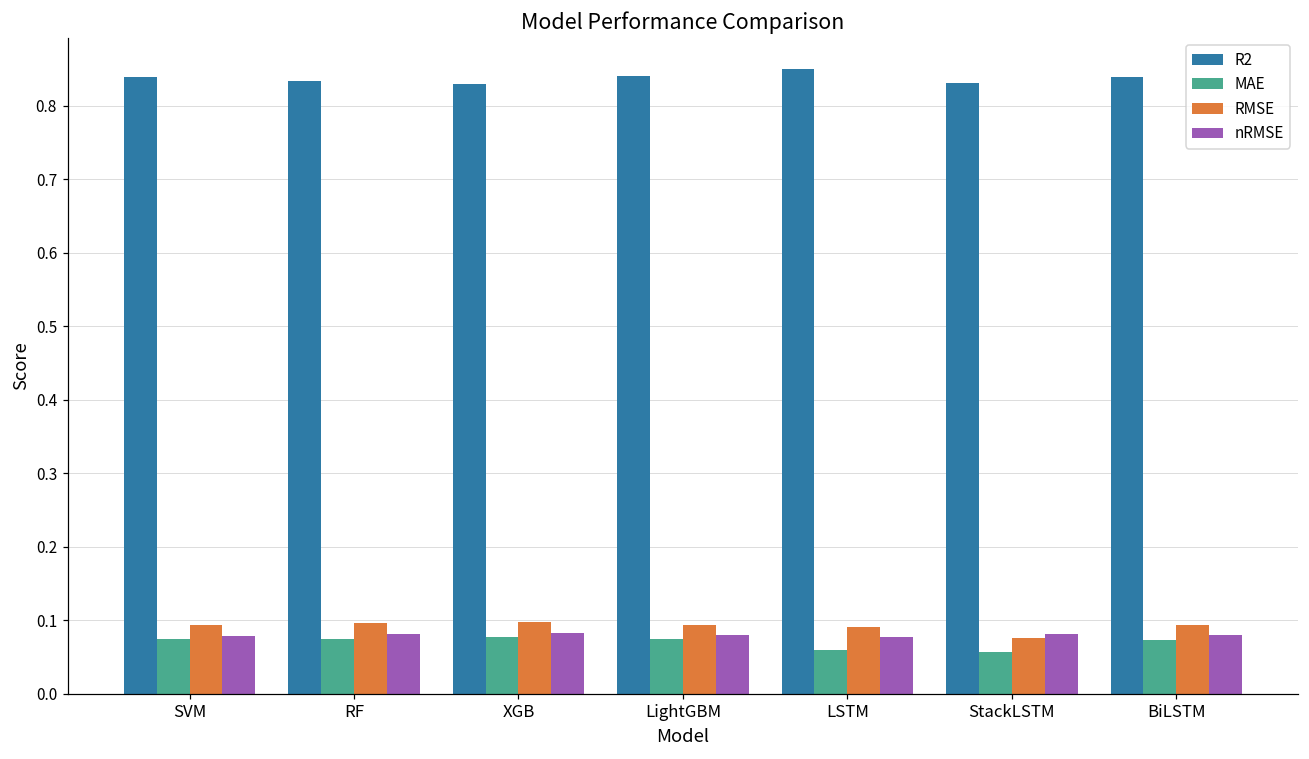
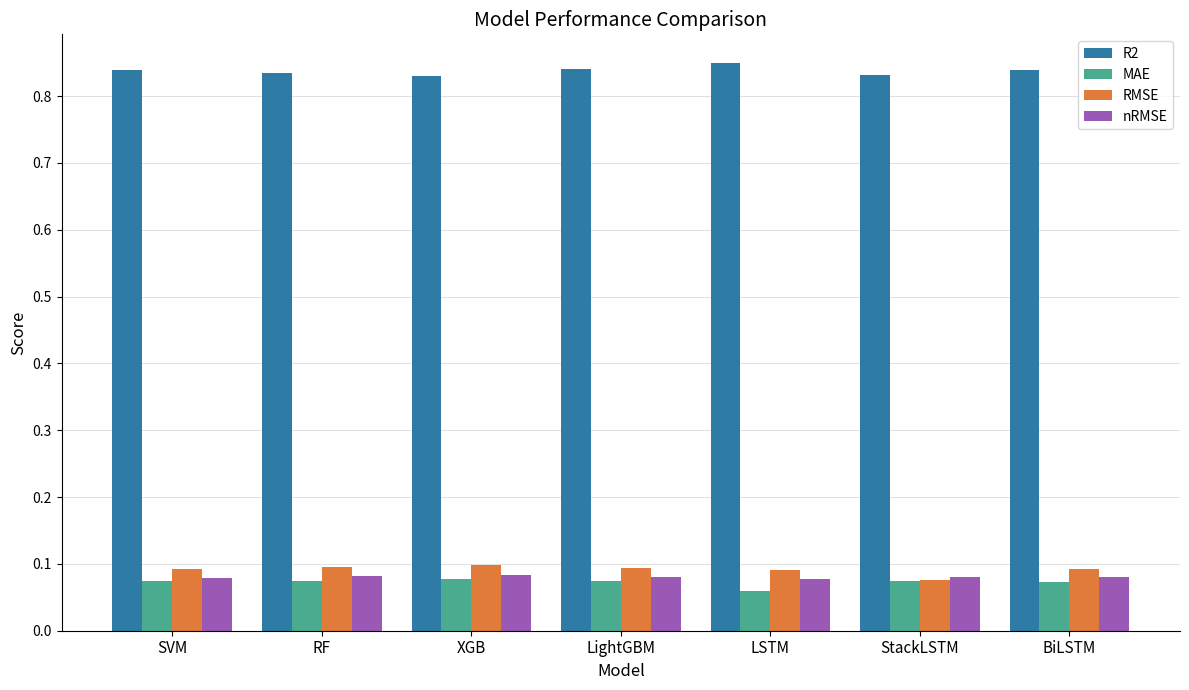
  {
    "R2": {
      "SVM": 0.84,
      "RF": 0.83,
      "XGB": 0.83,
      "LightGBM": 0.84,
      "LSTM": 0.85,
      "StackLSTM": 0.83,
      "BiLSTM": 0.84
    },
    "MAE": {
      "SVM": 0.07,
      "RF": 0.08,
      "XGB": 0.08,
      "LightGBM": 0.07,
      "LSTM": 0.06,
-     "StackLSTM": 0.06,
+     "StackLSTM": 0.07,
      "BiLSTM": 0.07
    },
    "RMSE": {
      "SVM": 0.09,
      "RF": 0.10,
      "XGB": 0.10,
      "LightGBM": 0.09,
      "LSTM": 0.09,
      "StackLSTM": 0.08,
      "BiLSTM": 0.09
    },
    "nRMSE": {
      "SVM": 0.08,
      "RF": 0.08,
      "XGB": 0.08,
      "LightGBM": 0.08,
      "LSTM": 0.08,
      "StackLSTM": 0.08,
      "BiLSTM": 0.08
    }
  }
